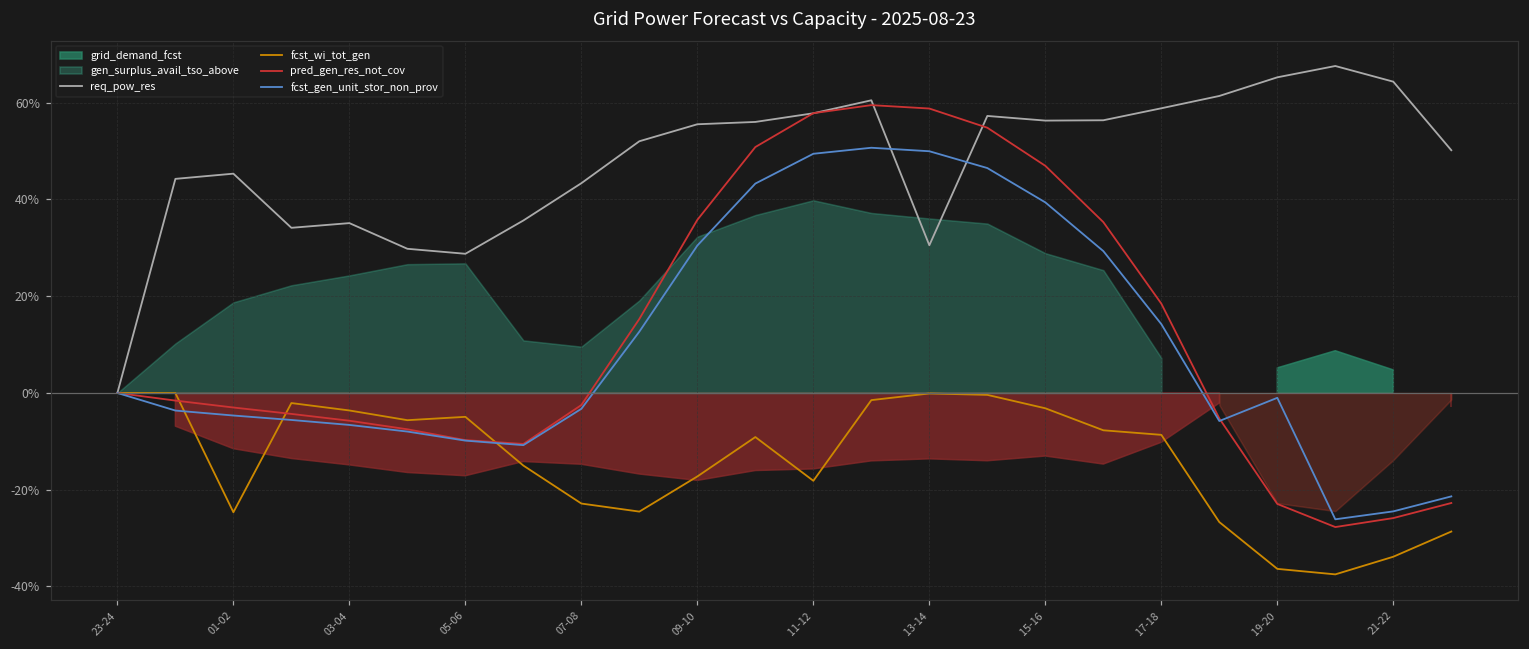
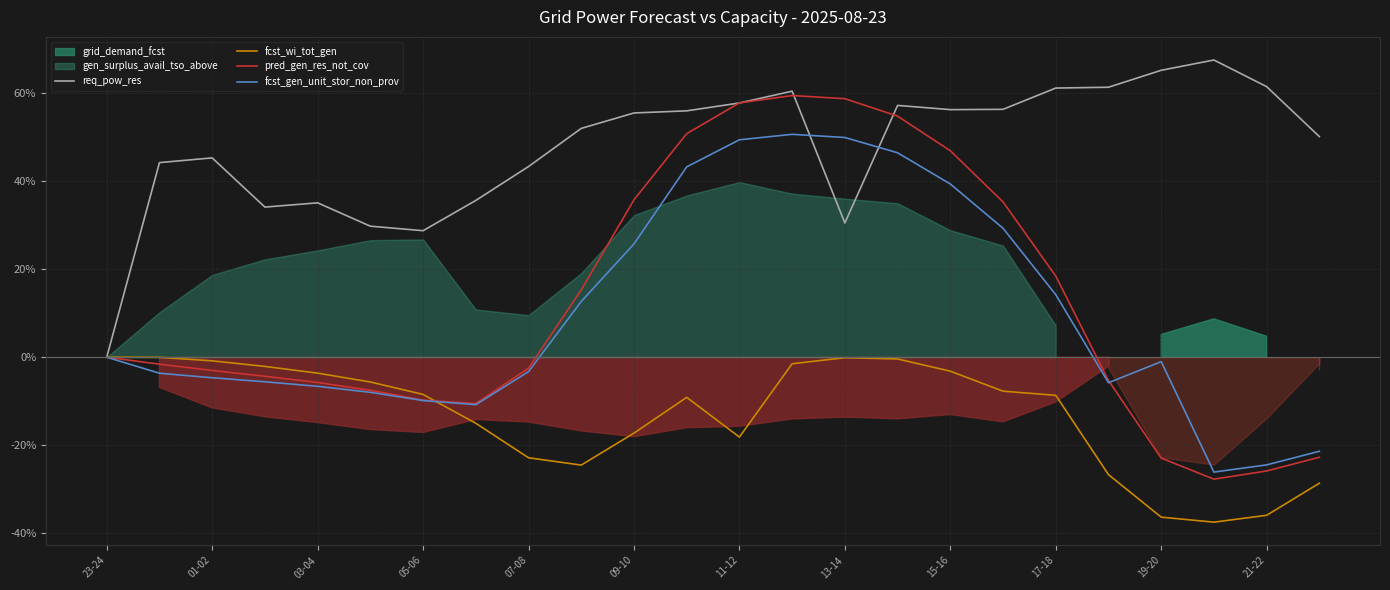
  {
    "req_pow_res": {
      "01-02": "45%",
      "03-04": "35%",
      "05-06": "29%",
      "07-08": "43%",
      "09-10": "56%",
      "13-14": "31%",
      "15-16": "56%",
-     "17-18": "59%",
+     "17-18": "61%",
      "19-20": "65%",
-     "21-22": "64%"
+     "21-22": "62%"
    },
    "fcst_wi_tot_gen": {
-     "01-02": "-25%",
+     "01-02": "-1%",
      "03-04": "-4%",
-     "05-06": "-5%",
+     "05-06": "-8%",
      "07-08": "-23%",
      "09-10": "-17%",
      "11-12": "-18%",
      "13-14": "0%",
      "15-16": "-3%",
      "17-18": "-9%",
      "19-20": "-36%",
-     "21-22": "-34%"
+     "21-22": "-36%"
    },
    "gen_surplus_avail_tso_above": {
      "01-02": "19%",
      "03-04": "24%",
      "05-06": "27%",
      "07-08": "10%",
      "09-10": "32%",
      "11-12": "40%",
      "13-14": "36%",
      "15-16": "29%",
      "17-18": "7%"
    },
    "fcst_gen_unit_stor_non_prov": {
      "01-02": "-5%",
      "03-04": "-7%",
      "07-08": "-3%",
-     "09-10": "30%",
+     "09-10": "26%",
      "11-12": "49%",
      "13-14": "50%",
      "15-16": "39%",
      "17-18": "14%",
      "19-20": "-1%",
      "21-22": "-24%"
    }
  }
